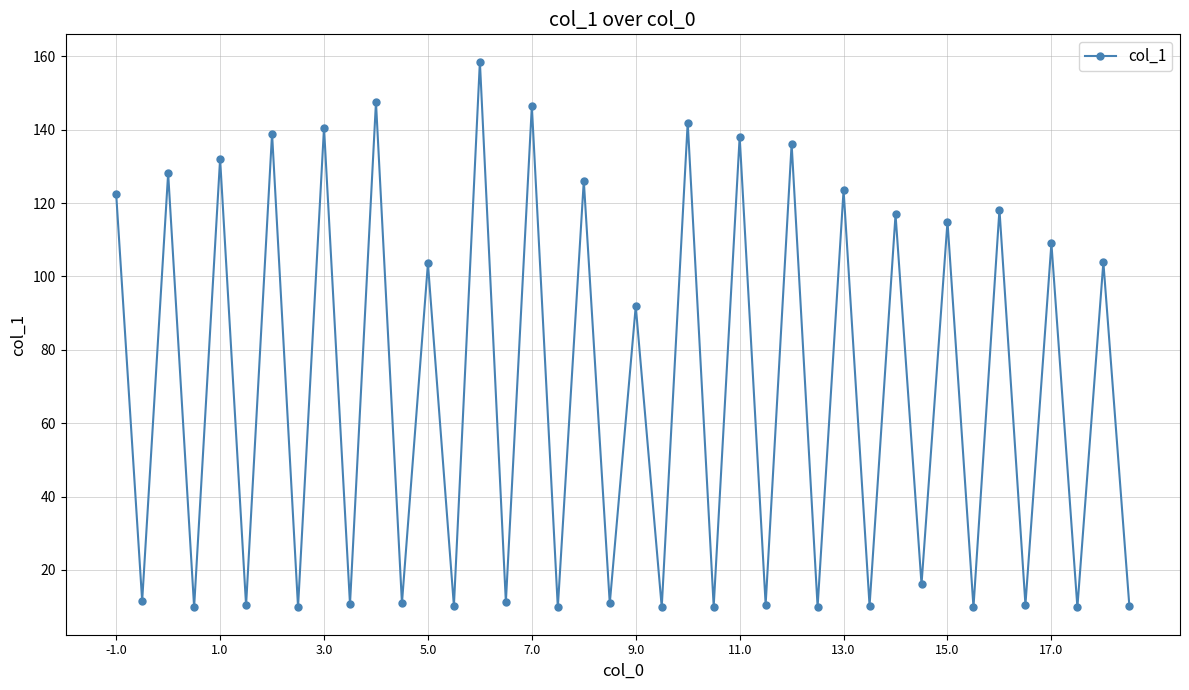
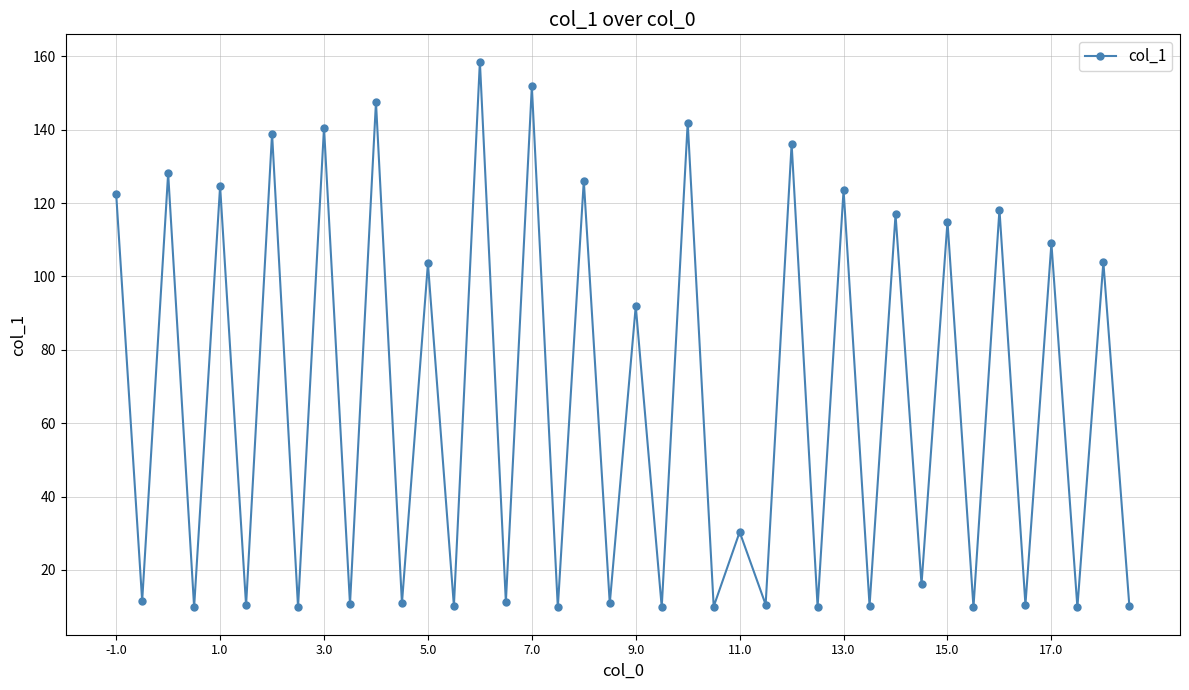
  {
    "-1.0": 122,
-   "1.0": 132,
+   "1.0": 125,
    "3.0": 141,
    "5.0": 104,
-   "7.0": 146,
+   "7.0": 152,
    "9.0": 92,
-   "11.0": 138,
+   "11.0": 30,
    "13.0": 124,
    "15.0": 115,
    "17.0": 109
  }
